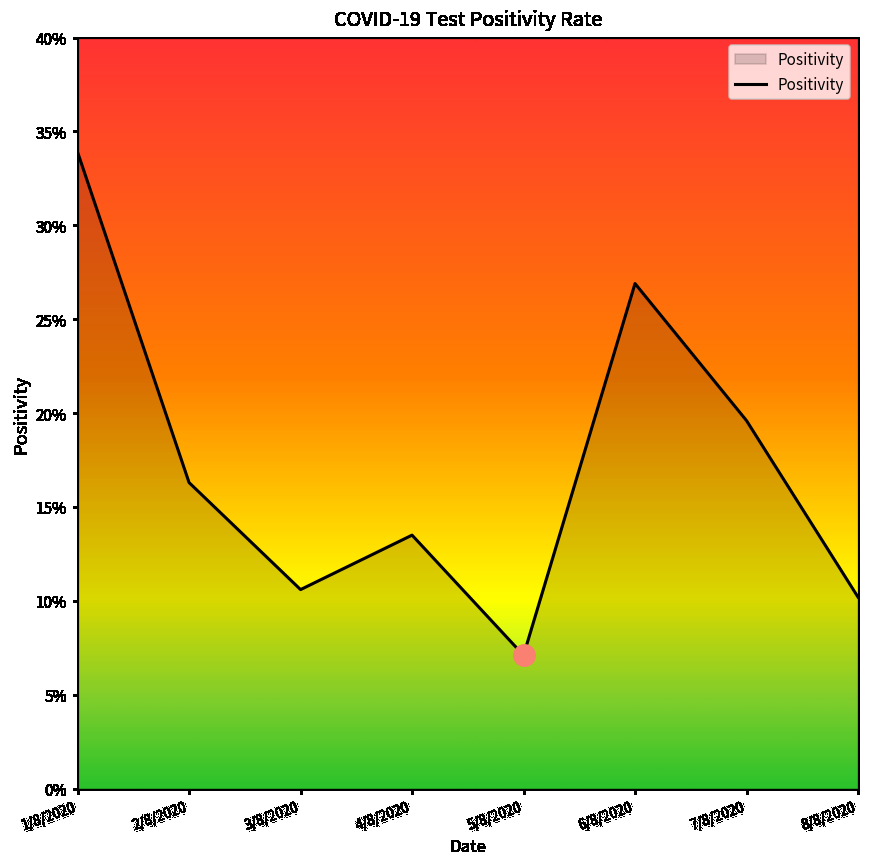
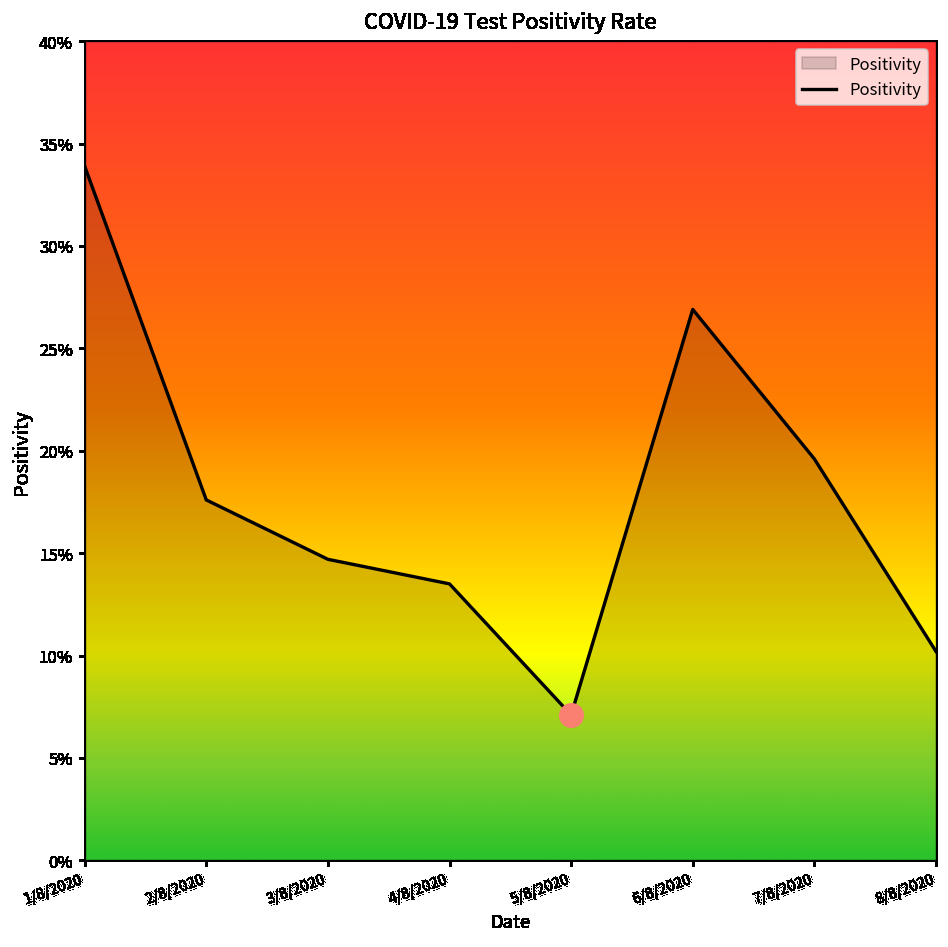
  {
    "Positivity": {
      "1/8/2020": "33.9%",
-     "2/8/2020": "16.3%",
-     "3/8/2020": "10.6%",
+     "2/8/2020": "17.6%",
+     "3/8/2020": "14.7%",
      "4/8/2020": "13.5%",
      "6/8/2020": "26.9%",
      "7/8/2020": "19.6%",
      "8/8/2020": "10.2%"
    }
  }
